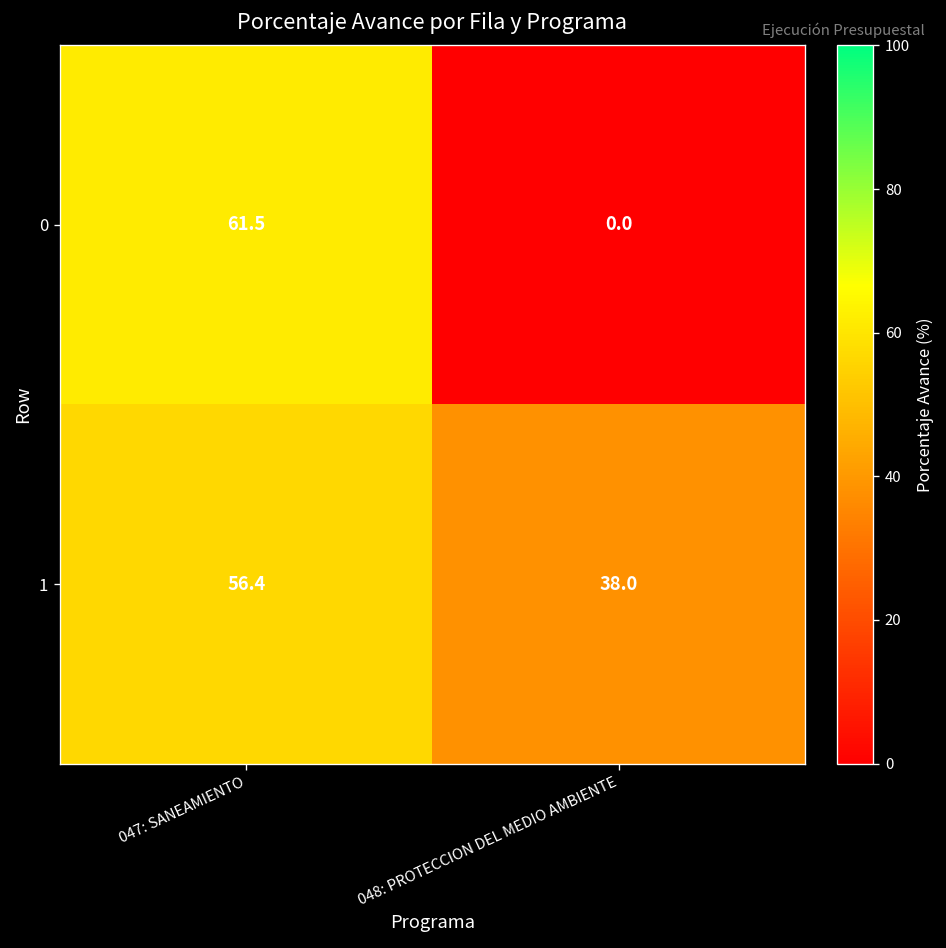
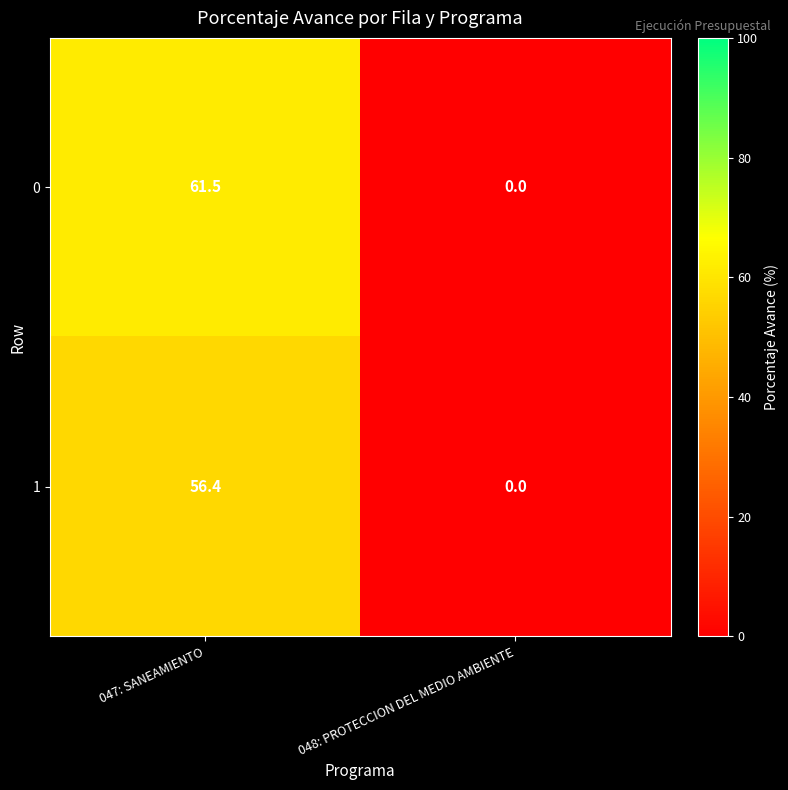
  {
    "0": {
      "047: SANEAMIENTO": 61.5,
      "048: PROTECCION DEL MEDIO AMBIENTE": 0.0
    },
    "1": {
      "047: SANEAMIENTO": 56.4,
-     "048: PROTECCION DEL MEDIO AMBIENTE": 38.0
+     "048: PROTECCION DEL MEDIO AMBIENTE": 0.0
    }
  }
